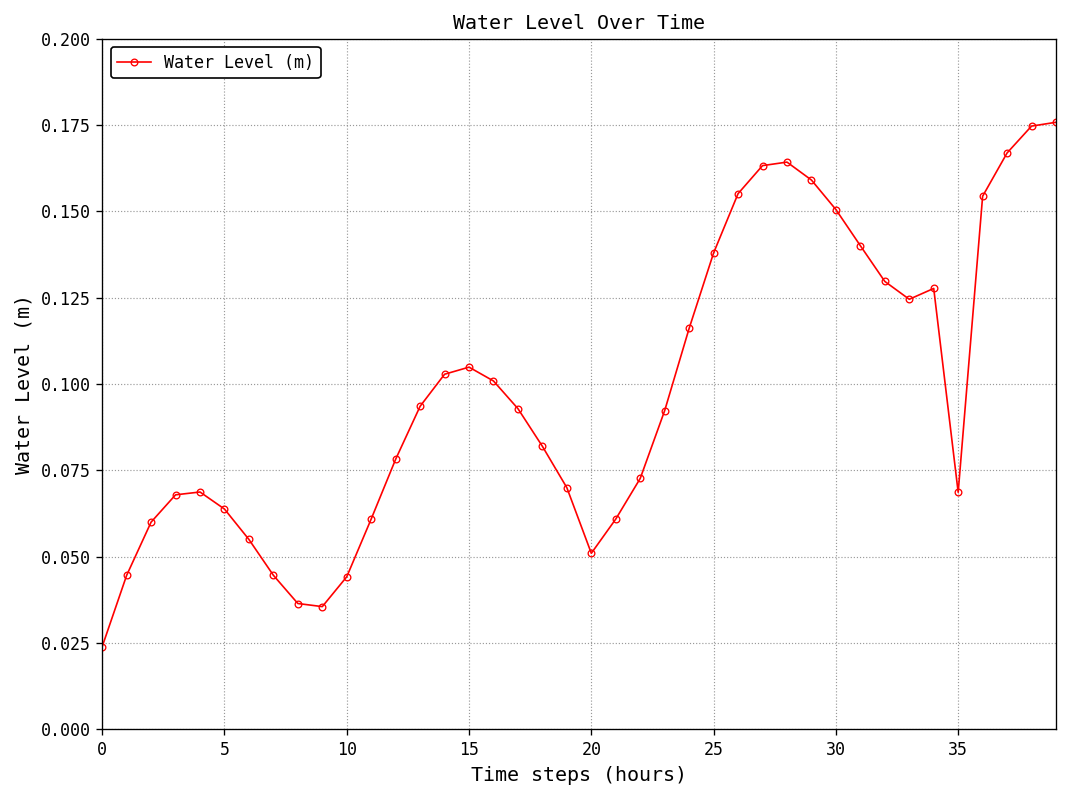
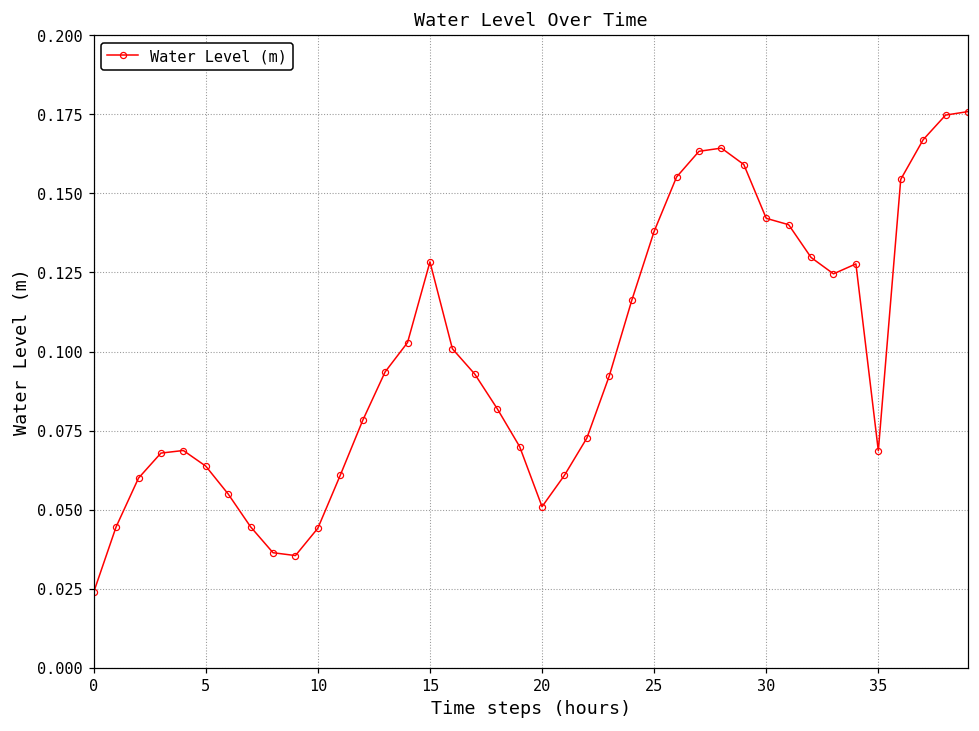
  {
    "0": 0.024,
    "5": 0.064,
    "10": 0.044,
-   "15": 0.105,
+   "15": 0.128,
    "20": 0.051,
    "25": 0.138,
-   "30": 0.151,
+   "30": 0.142,
    "35": 0.069
  }
